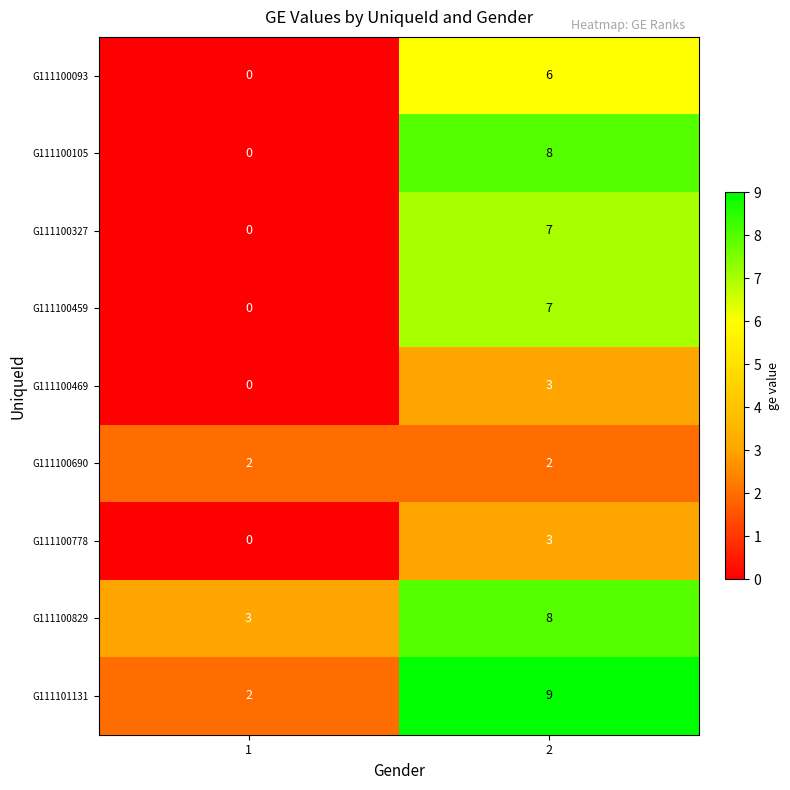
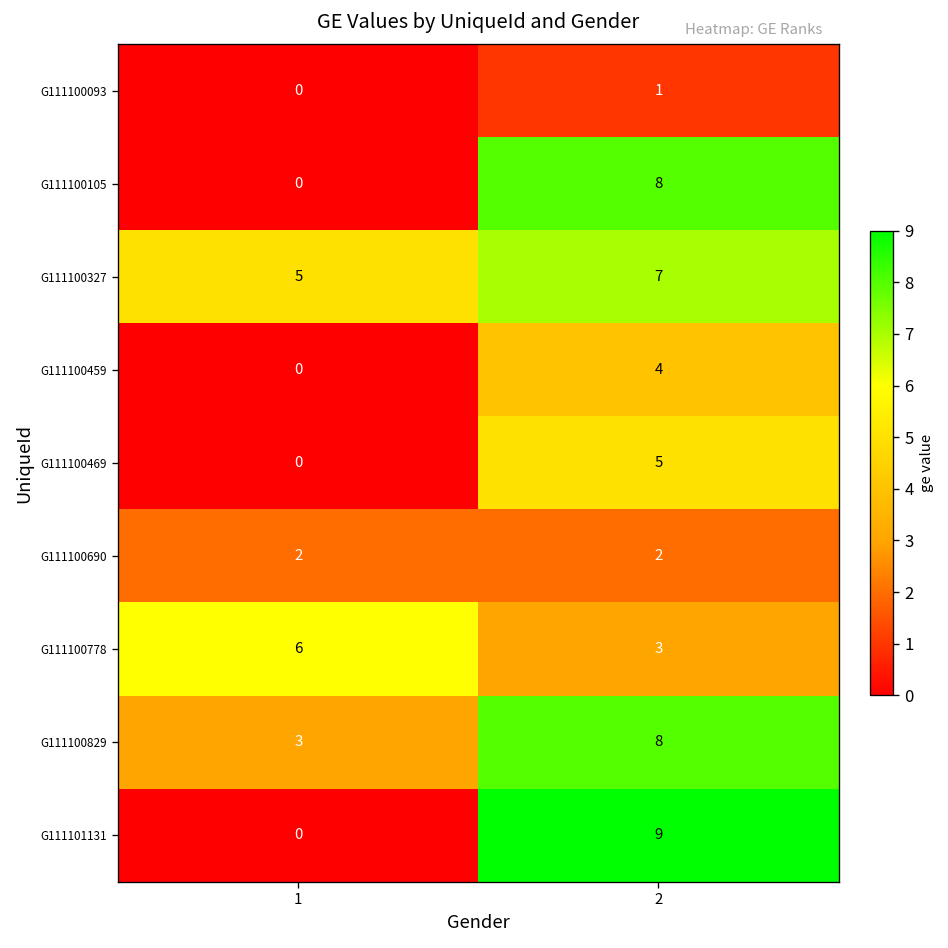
  {
    "G111100093": {
      "1": 0,
-     "2": 6
+     "2": 1
    },
    "G111100105": {
      "1": 0,
      "2": 8
    },
    "G111100327": {
-     "1": 0,
+     "1": 5,
      "2": 7
    },
    "G111100459": {
      "1": 0,
-     "2": 7
+     "2": 4
    },
    "G111100469": {
      "1": 0,
-     "2": 3
+     "2": 5
    },
    "G111100690": {
      "1": 2,
      "2": 2
    },
    "G111100778": {
-     "1": 0,
+     "1": 6,
      "2": 3
    },
    "G111100829": {
      "1": 3,
      "2": 8
    },
    "G111101131": {
-     "1": 2,
+     "1": 0,
      "2": 9
    }
  }
